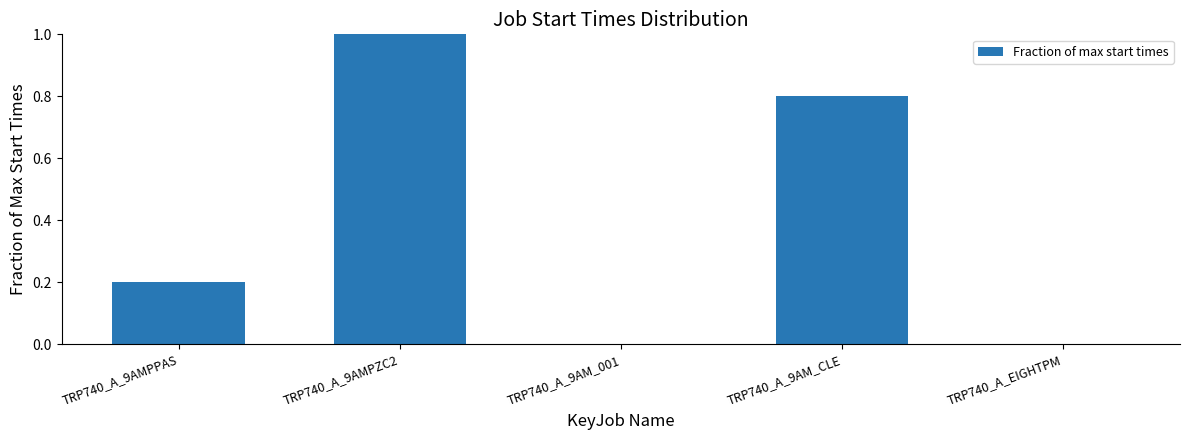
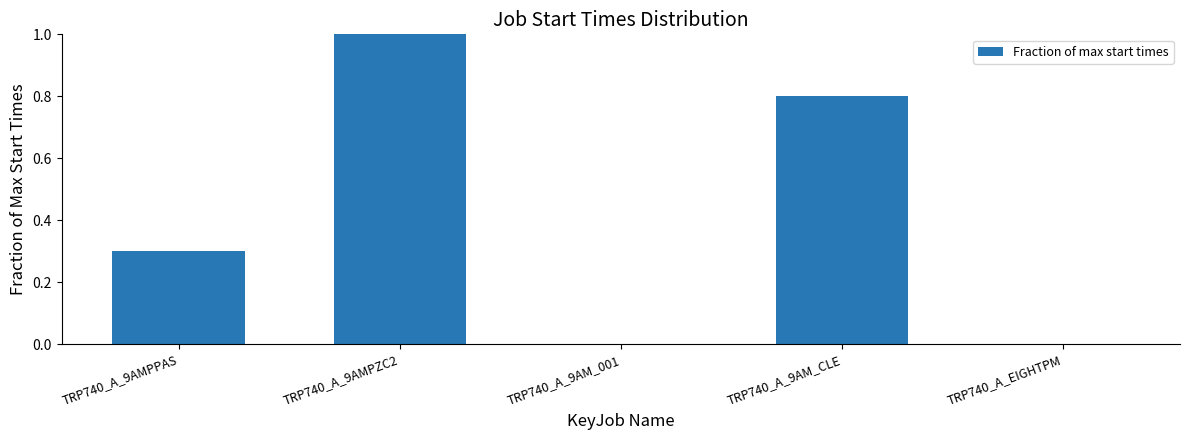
  {
-   "TRP740_A_9AMPPAS": 0.20,
+   "TRP740_A_9AMPPAS": 0.30,
    "TRP740_A_9AMPZC2": 1.00,
    "TRP740_A_9AM_001": 0.00,
    "TRP740_A_9AM_CLE": 0.80,
    "TRP740_A_EIGHTPM": 0.00
  }
